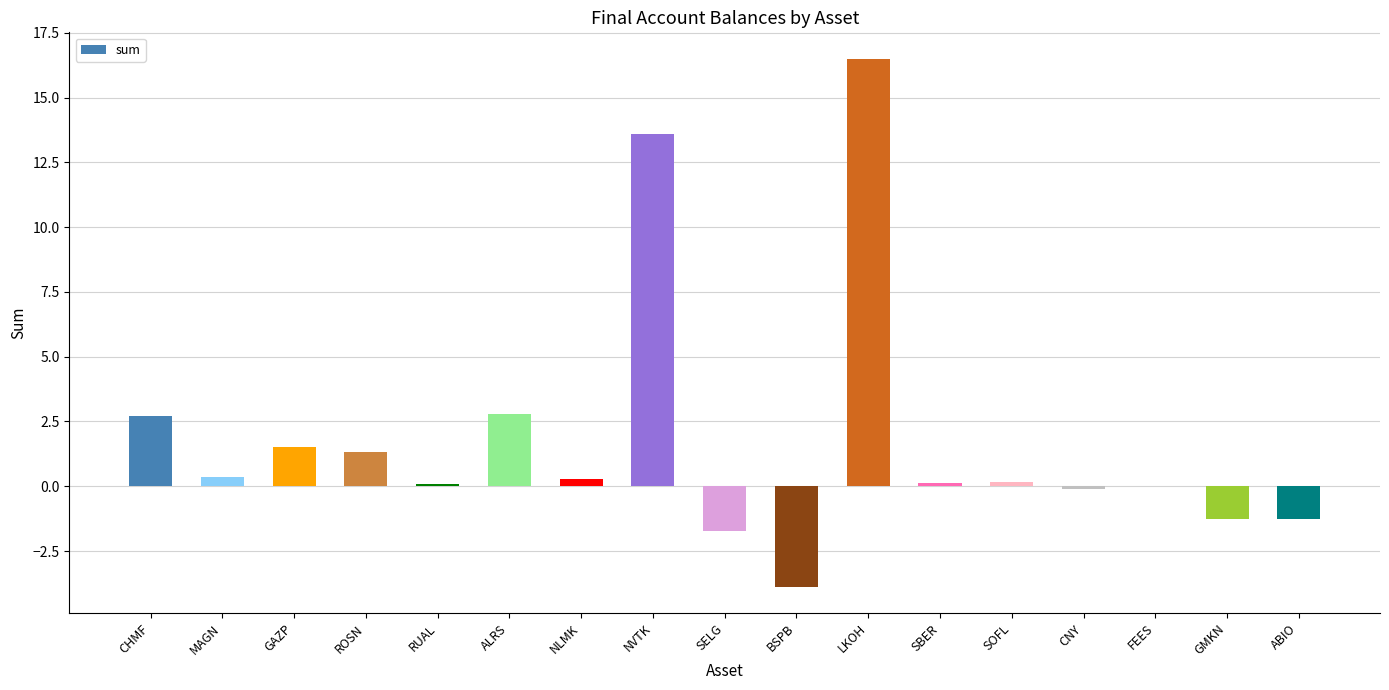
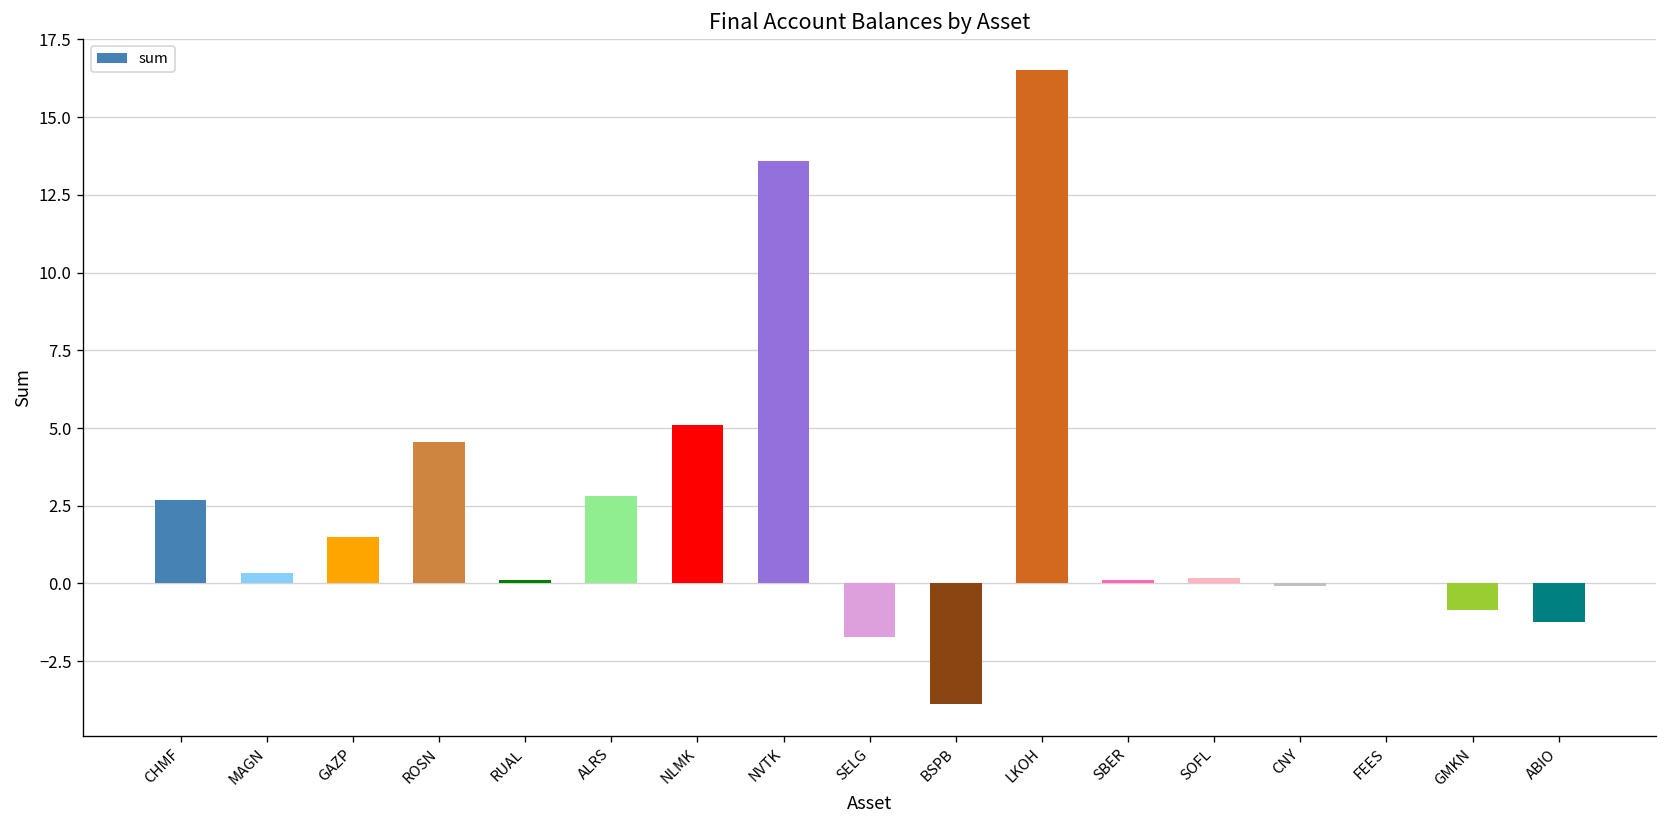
  {
    "CHMF": 2.7,
    "MAGN": 0.4,
    "GAZP": 1.5,
-   "ROSN": 1.3,
+   "ROSN": 4.6,
    "RUAL": 0.1,
    "ALRS": 2.8,
-   "NLMK": 0.3,
+   "NLMK": 5.1,
    "NVTK": 13.6,
    "SELG": -1.7,
    "BSPB": -3.9,
    "LKOH": 16.5,
    "SBER": 0.1,
    "SOFL": 0.2,
-   "GMKN": -1.3,
+   "GMKN": -0.9,
    "ABIO": -1.3
  }
